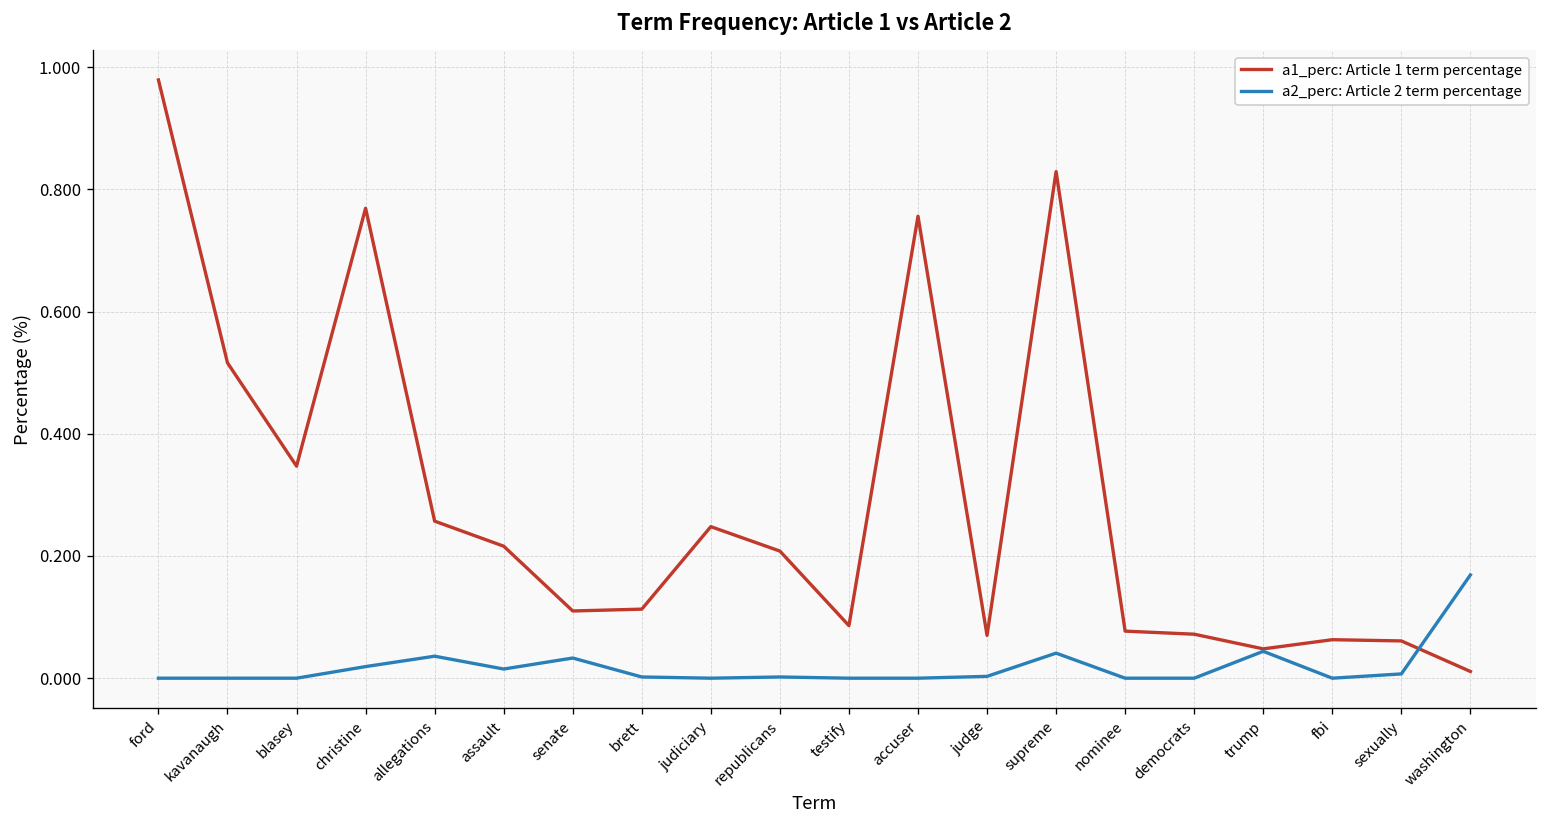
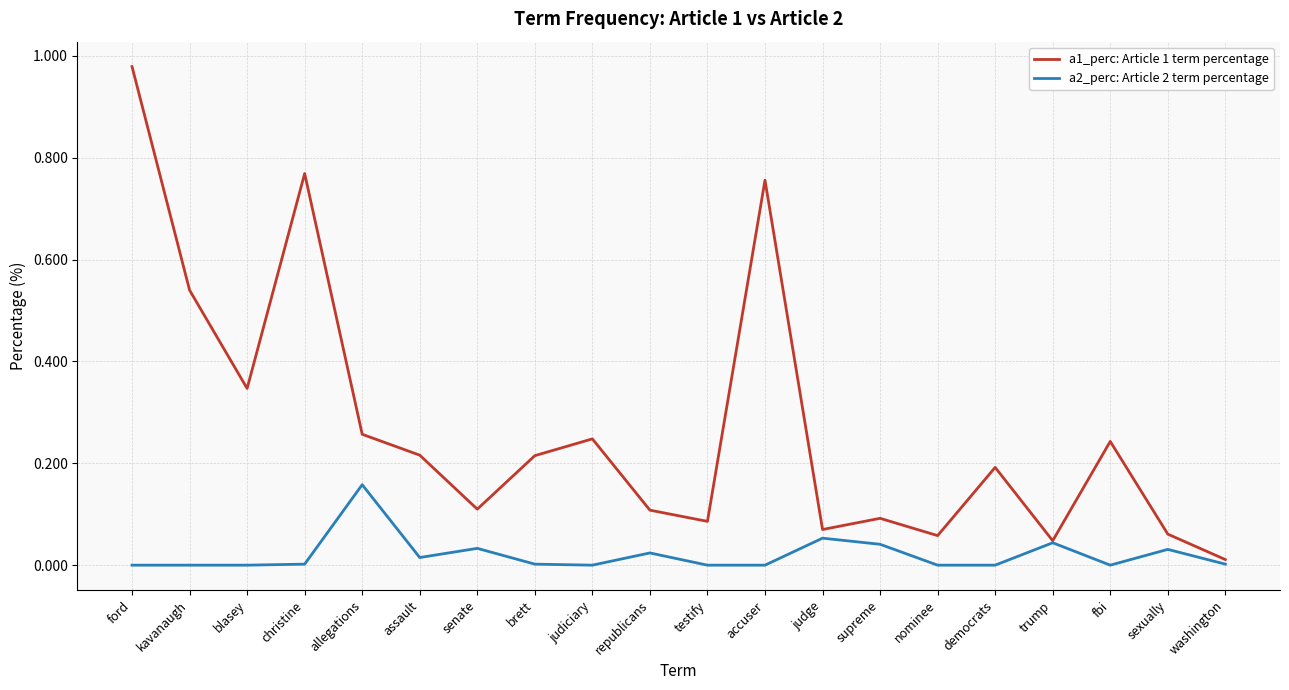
  {
    "a1_perc: Article 1 term percentage": {
      "ford": 0.98,
-     "kavanaugh": 0.52,
+     "kavanaugh": 0.54,
      "blasey": 0.35,
      "christine": 0.77,
      "allegations": 0.26,
      "assault": 0.22,
      "senate": 0.11,
-     "brett": 0.11,
+     "brett": 0.22,
      "judiciary": 0.25,
-     "republicans": 0.21,
+     "republicans": 0.11,
      "testify": 0.09,
      "accuser": 0.76,
      "judge": 0.07,
-     "supreme": 0.83,
-     "nominee": 0.08,
-     "democrats": 0.07,
-     "fbi": 0.06,
+     "supreme": 0.09,
+     "nominee": 0.06,
+     "democrats": 0.19,
+     "fbi": 0.24,
      "sexually": 0.06,
      "washington": 0.01
    },
    "a2_perc: Article 2 term percentage": {
      "ford": 0.00,
      "kavanaugh": 0.00,
      "blasey": 0.00,
-     "christine": 0.02,
-     "allegations": 0.04,
+     "christine": 0.00,
+     "allegations": 0.16,
      "assault": 0.02,
      "senate": 0.03,
      "brett": 0.00,
      "judiciary": 0.00,
-     "republicans": 0.00,
+     "republicans": 0.02,
      "testify": 0.00,
      "accuser": 0.00,
-     "judge": 0.00,
+     "judge": 0.05,
      "supreme": 0.04,
      "nominee": 0.00,
      "democrats": 0.00,
      "fbi": 0.00,
-     "sexually": 0.01,
-     "washington": 0.17
+     "sexually": 0.03,
+     "washington": 0.00
    }
  }
